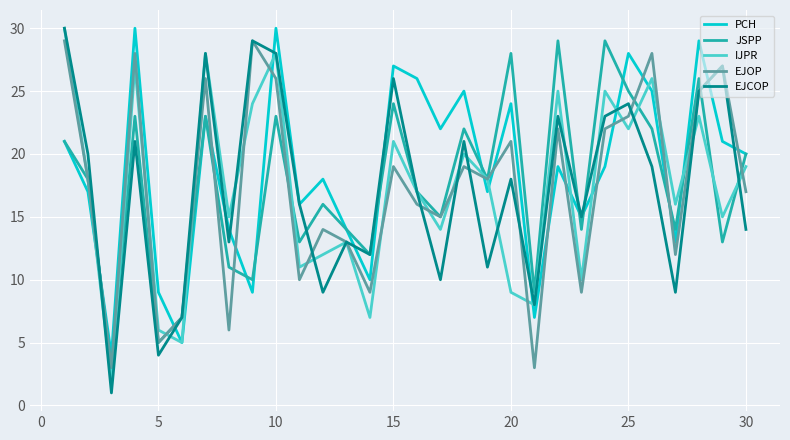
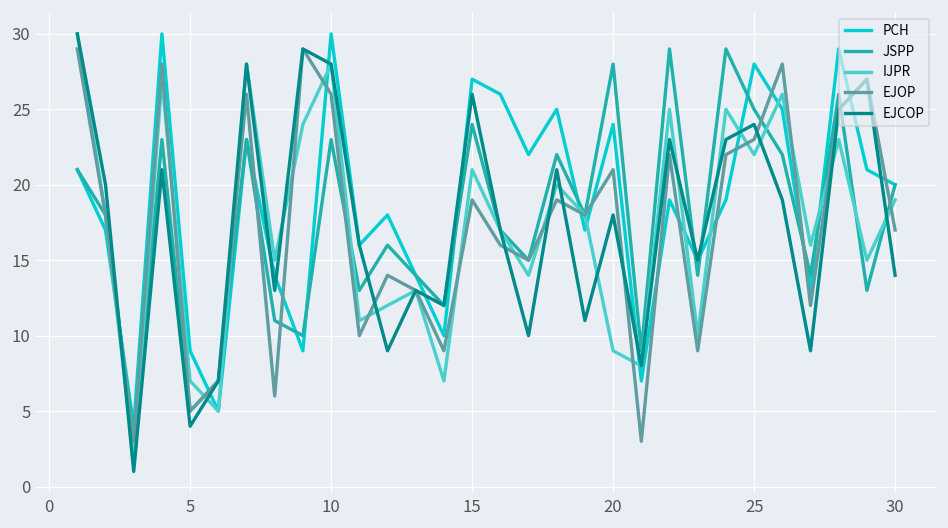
  {
    "IJPR": {
-     "5": 6,
+     "5": 7,
      "15": 21,
      "20": 9,
      "25": 22,
      "30": 19
    },
    "EJOP": {
      "10": 26,
      "15": 19,
      "20": 21,
      "25": 23,
      "30": 17
    }
  }
